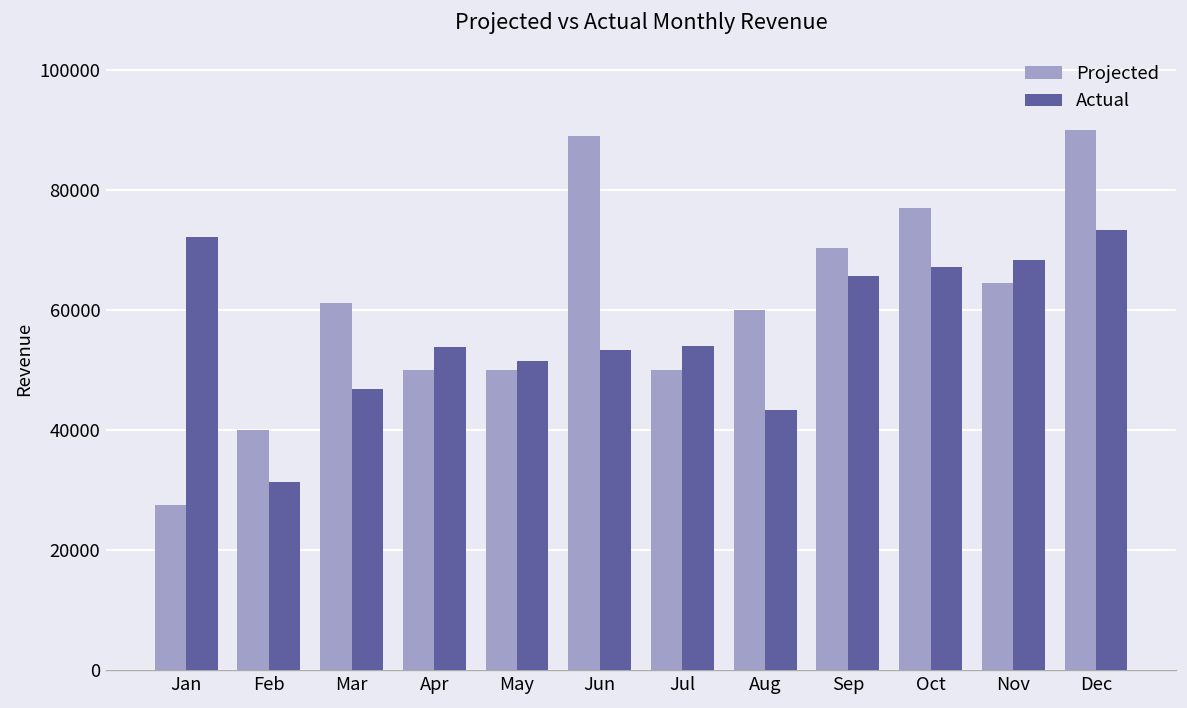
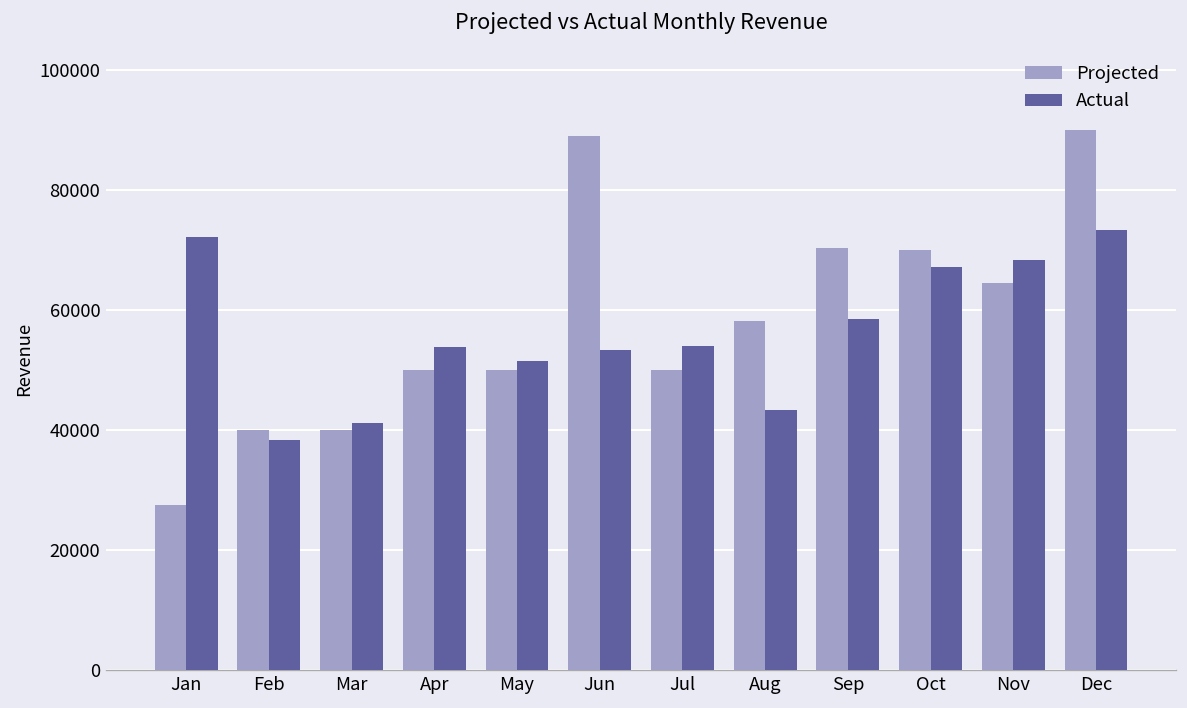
  {
    "Projected": {
      "Jan": 27000,
      "Feb": 40000,
-     "Mar": 61000,
+     "Mar": 40000,
      "Apr": 50000,
      "May": 50000,
      "Jun": 89000,
      "Jul": 50000,
-     "Aug": 60000,
+     "Aug": 58000,
      "Sep": 70000,
-     "Oct": 77000,
+     "Oct": 70000,
      "Nov": 64000,
      "Dec": 90000
    },
    "Actual": {
      "Jan": 72000,
-     "Feb": 31000,
-     "Mar": 47000,
+     "Feb": 38000,
+     "Mar": 41000,
      "Apr": 54000,
      "May": 52000,
      "Jun": 53000,
      "Jul": 54000,
      "Aug": 43000,
-     "Sep": 66000,
+     "Sep": 58000,
      "Oct": 67000,
      "Nov": 68000,
      "Dec": 73000
    }
  }
